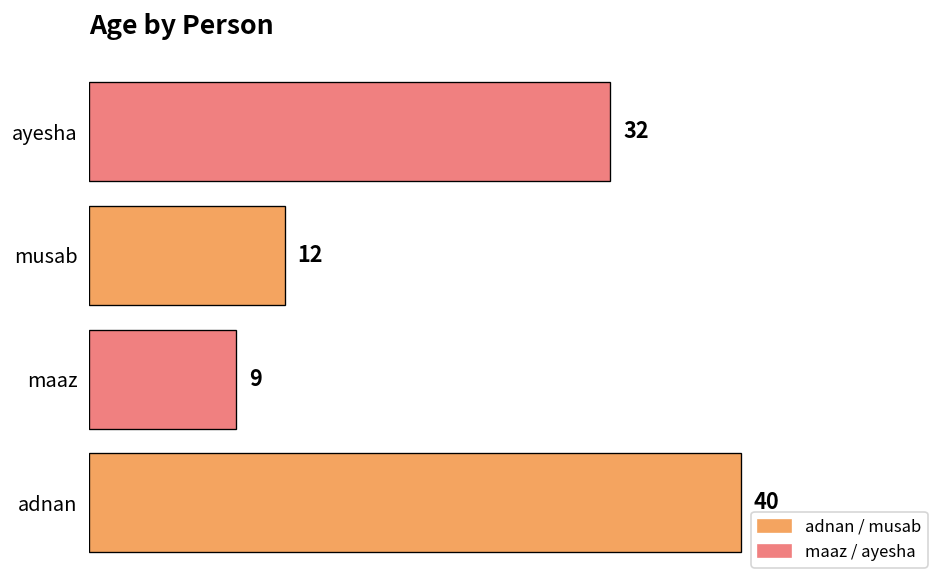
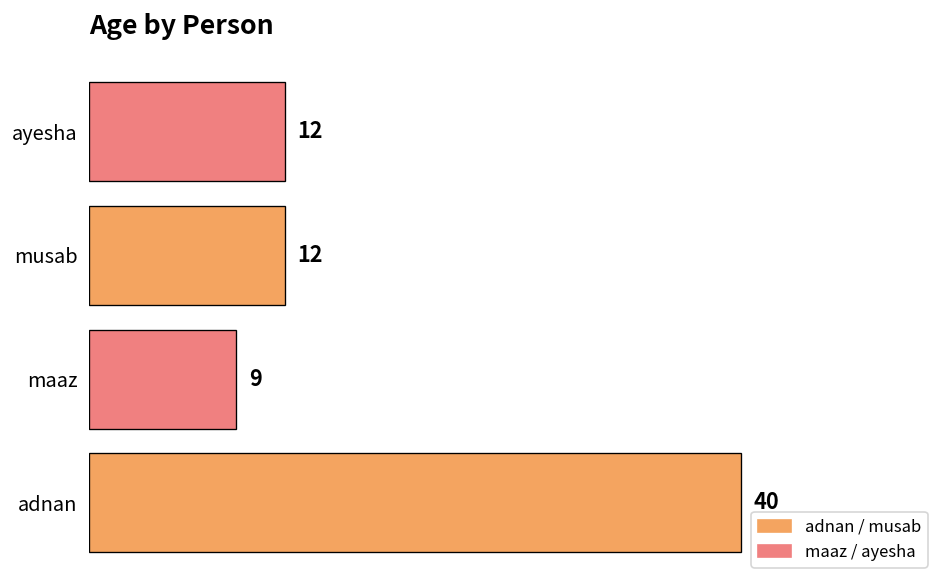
  {
-   "ayesha": 32,
+   "ayesha": 12,
    "musab": 12,
    "maaz": 9
  }
